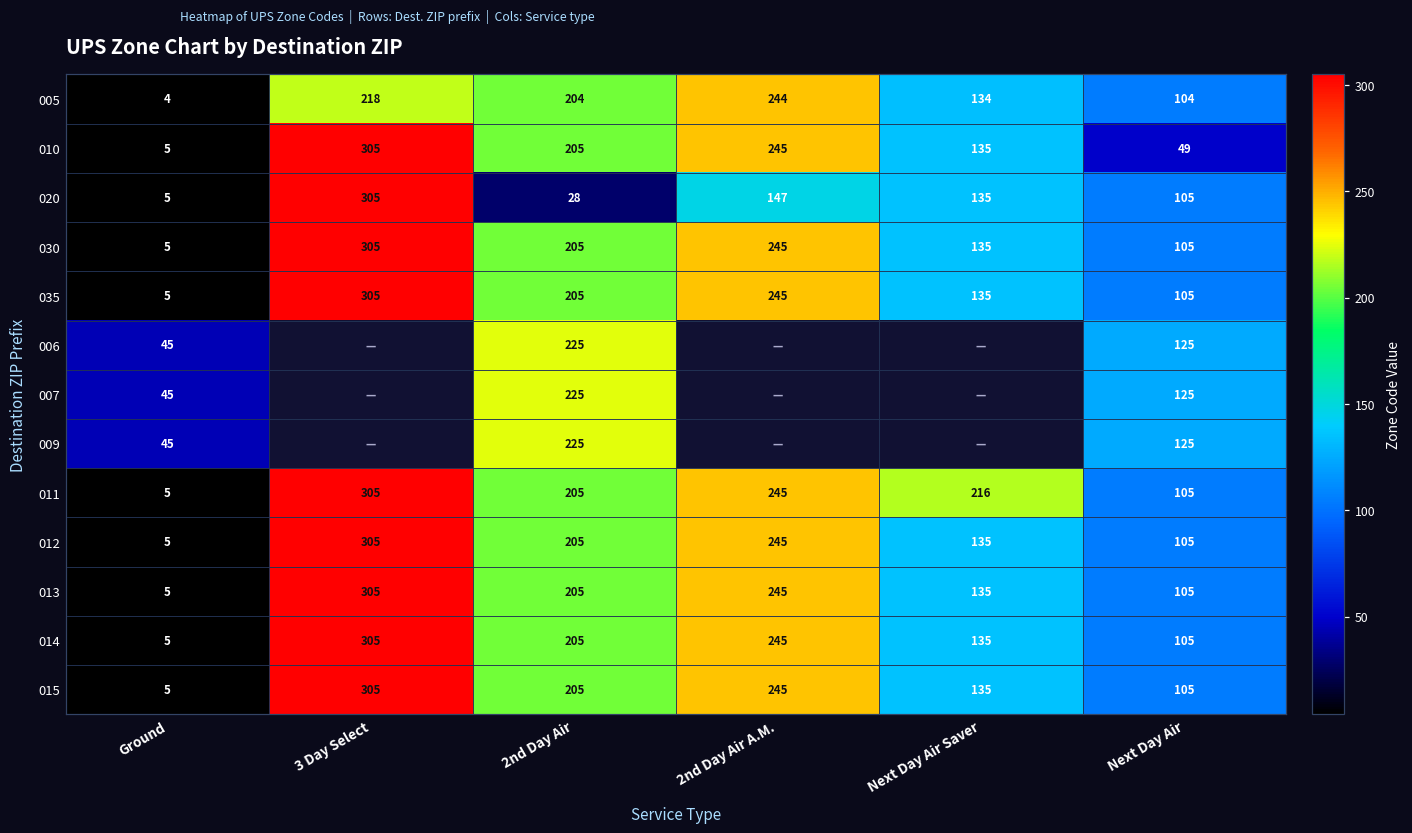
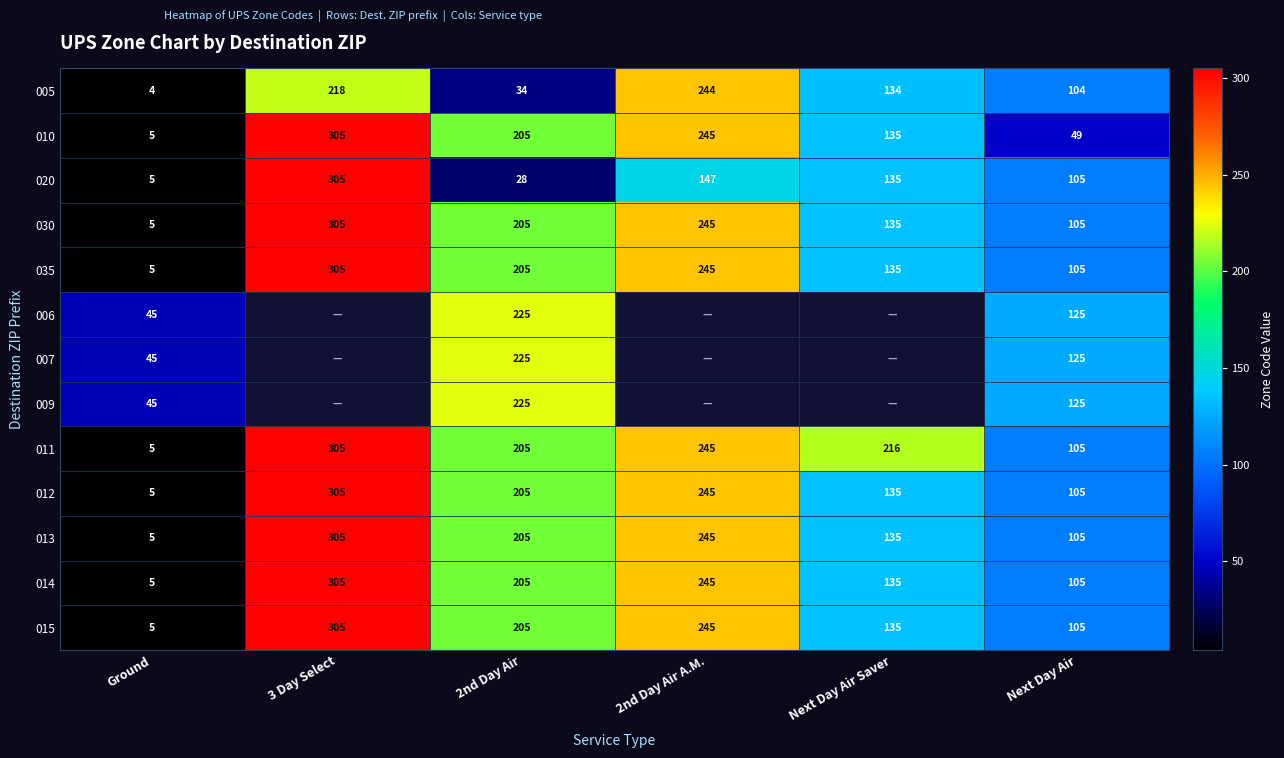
  {
    "005": {
      "Ground": 4,
      "3 Day Select": 218,
-     "2nd Day Air": 204,
+     "2nd Day Air": 34,
      "2nd Day Air A.M.": 244,
      "Next Day Air Saver": 134,
      "Next Day Air": 104
    },
    "010": {
      "Ground": 5,
      "3 Day Select": 305,
      "2nd Day Air": 205,
      "2nd Day Air A.M.": 245,
      "Next Day Air Saver": 135,
      "Next Day Air": 49
    },
    "020": {
      "Ground": 5,
      "3 Day Select": 305,
      "2nd Day Air": 28,
      "2nd Day Air A.M.": 147,
      "Next Day Air Saver": 135,
      "Next Day Air": 105
    },
    "030": {
      "Ground": 5,
      "3 Day Select": 305,
      "2nd Day Air": 205,
      "2nd Day Air A.M.": 245,
      "Next Day Air Saver": 135,
      "Next Day Air": 105
    },
    "035": {
      "Ground": 5,
      "3 Day Select": 305,
      "2nd Day Air": 205,
      "2nd Day Air A.M.": 245,
      "Next Day Air Saver": 135,
      "Next Day Air": 105
    },
    "006": {
      "Ground": 45,
      "2nd Day Air": 225,
      "Next Day Air": 125
    },
    "007": {
      "Ground": 45,
      "2nd Day Air": 225,
      "Next Day Air": 125
    },
    "009": {
      "Ground": 45,
      "2nd Day Air": 225,
      "Next Day Air": 125
    },
    "011": {
      "Ground": 5,
      "3 Day Select": 305,
      "2nd Day Air": 205,
      "2nd Day Air A.M.": 245,
      "Next Day Air Saver": 216,
      "Next Day Air": 105
    },
    "012": {
      "Ground": 5,
      "3 Day Select": 305,
      "2nd Day Air": 205,
      "2nd Day Air A.M.": 245,
      "Next Day Air Saver": 135,
      "Next Day Air": 105
    },
    "013": {
      "Ground": 5,
      "3 Day Select": 305,
      "2nd Day Air": 205,
      "2nd Day Air A.M.": 245,
      "Next Day Air Saver": 135,
      "Next Day Air": 105
    },
    "014": {
      "Ground": 5,
      "3 Day Select": 305,
      "2nd Day Air": 205,
      "2nd Day Air A.M.": 245,
      "Next Day Air Saver": 135,
      "Next Day Air": 105
    },
    "015": {
      "Ground": 5,
      "3 Day Select": 305,
      "2nd Day Air": 205,
      "2nd Day Air A.M.": 245,
      "Next Day Air Saver": 135,
      "Next Day Air": 105
    }
  }
